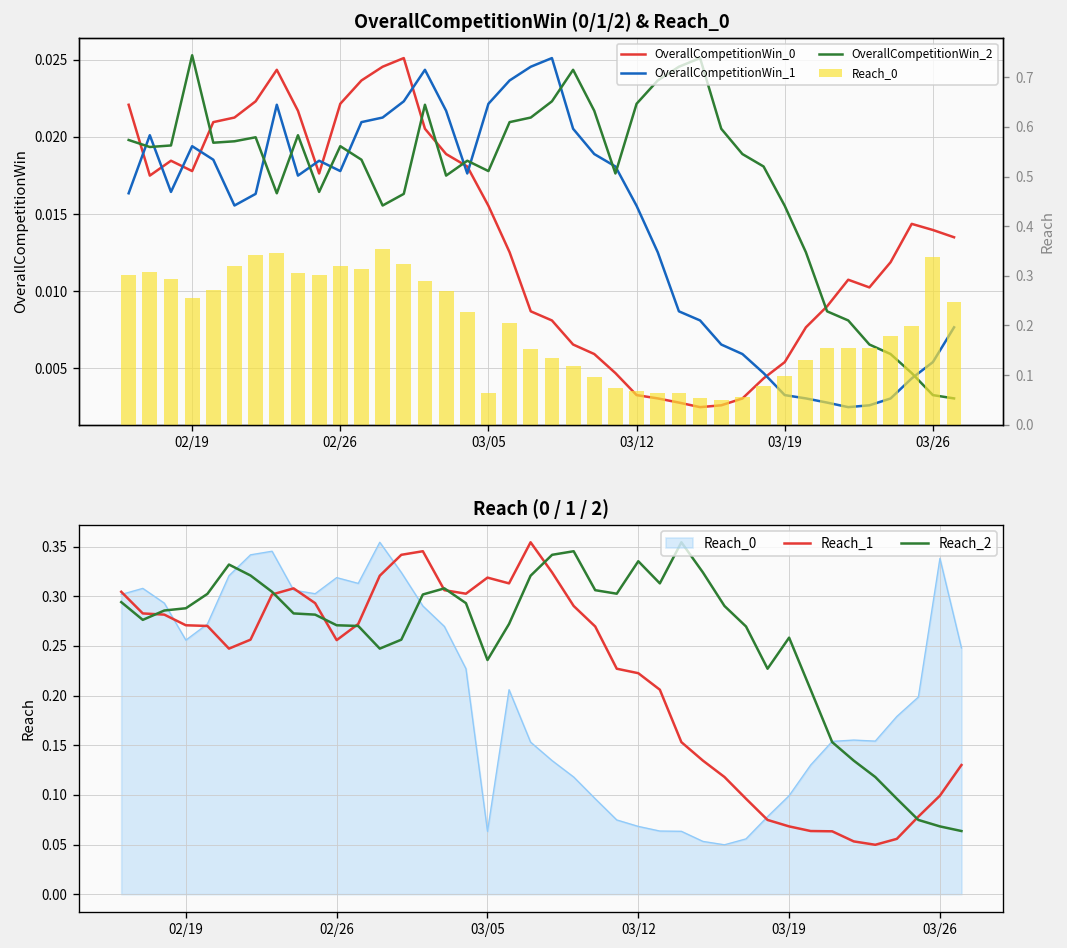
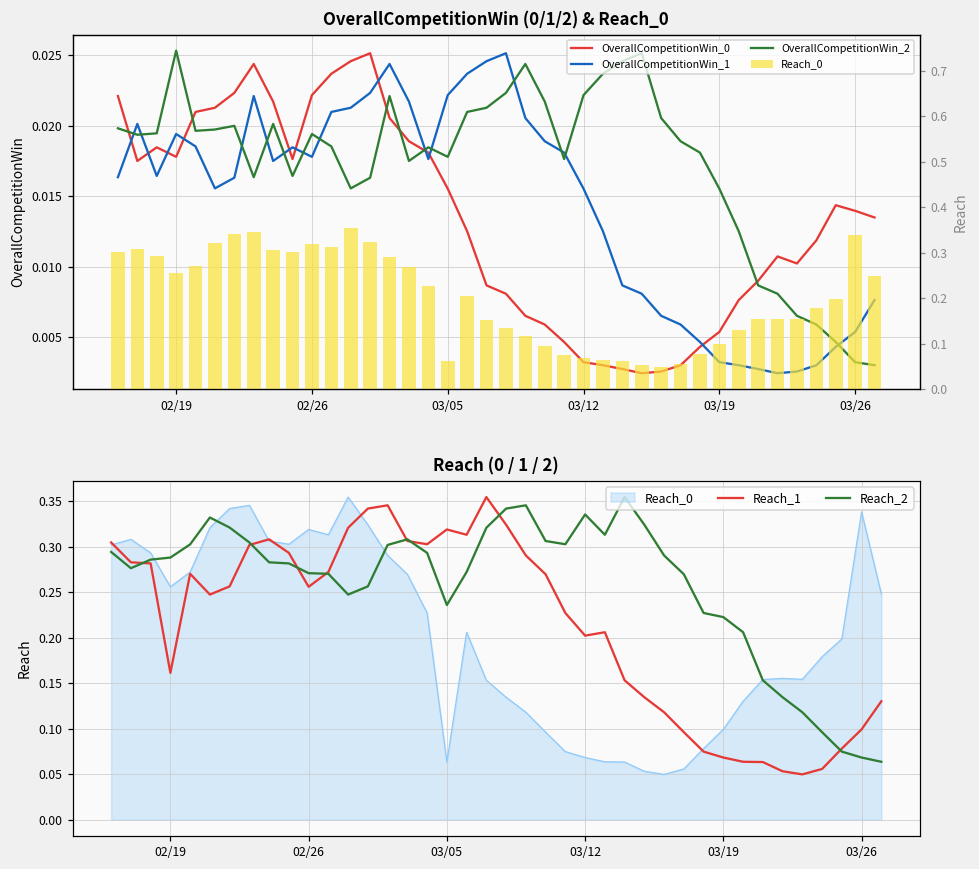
  {
    "Reach (0 / 1 / 2)": {
      "Reach_0": {
        "02/19": 0.26,
        "02/26": 0.32,
        "03/05": 0.06,
        "03/12": 0.07,
        "03/19": 0.10,
        "03/26": 0.34
      },
      "Reach_1": {
-       "02/19": 0.27,
+       "02/19": 0.16,
        "02/26": 0.26,
        "03/05": 0.32,
-       "03/12": 0.22,
+       "03/12": 0.20,
        "03/19": 0.07,
        "03/26": 0.10
      },
      "Reach_2": {
        "02/19": 0.29,
        "02/26": 0.27,
        "03/05": 0.24,
        "03/12": 0.34,
-       "03/19": 0.26,
+       "03/19": 0.22,
        "03/26": 0.07
      }
    }
  }
